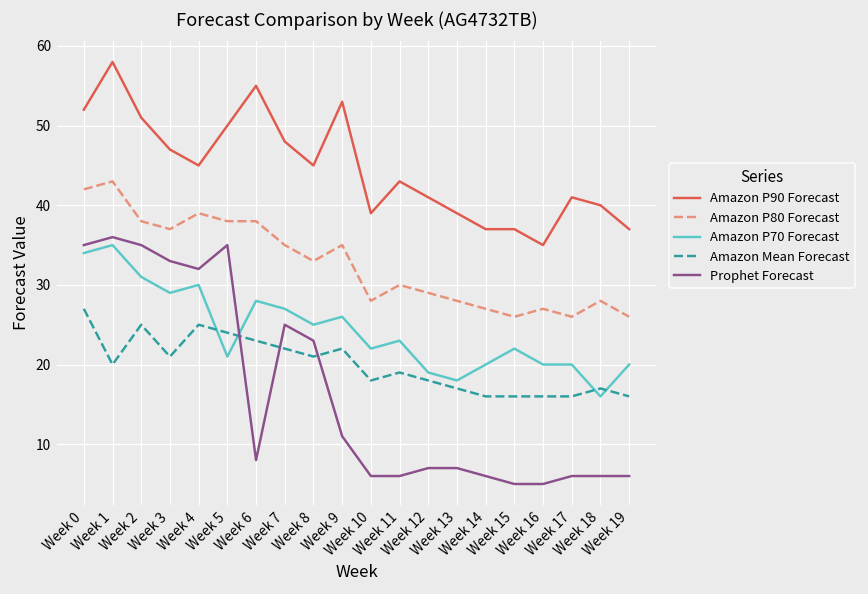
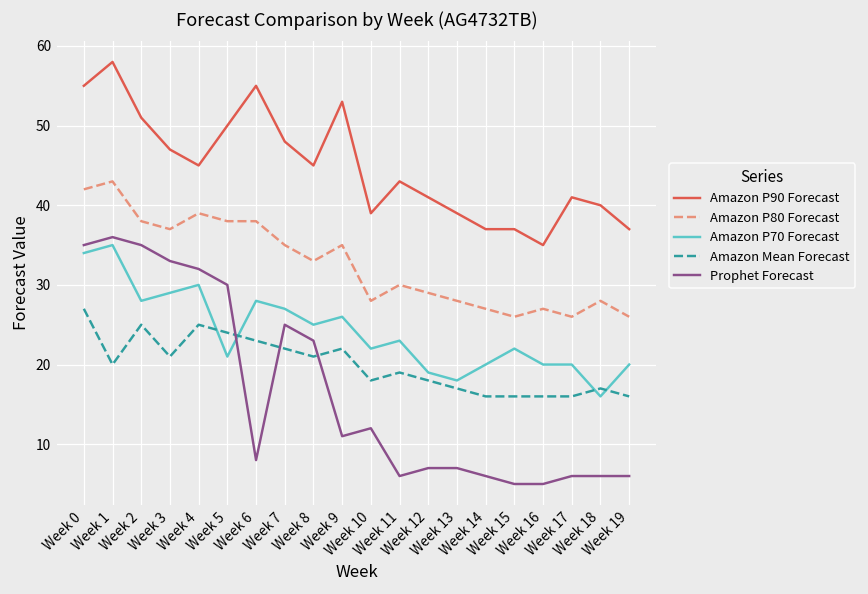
  {
    "Amazon P90 Forecast": {
-     "Week 0": 52,
+     "Week 0": 55,
      "Week 1": 58,
      "Week 2": 51,
      "Week 3": 47,
      "Week 4": 45,
      "Week 5": 50,
      "Week 6": 55,
      "Week 7": 48,
      "Week 8": 45,
      "Week 9": 53,
      "Week 10": 39,
      "Week 11": 43,
      "Week 12": 41,
      "Week 13": 39,
      "Week 14": 37,
      "Week 15": 37,
      "Week 16": 35,
      "Week 17": 41,
      "Week 18": 40,
      "Week 19": 37
    },
    "Amazon P80 Forecast": {
      "Week 0": 42,
      "Week 1": 43,
      "Week 2": 38,
      "Week 3": 37,
      "Week 4": 39,
      "Week 5": 38,
      "Week 6": 38,
      "Week 7": 35,
      "Week 8": 33,
      "Week 9": 35,
      "Week 10": 28,
      "Week 11": 30,
      "Week 12": 29,
      "Week 13": 28,
      "Week 14": 27,
      "Week 15": 26,
      "Week 16": 27,
      "Week 17": 26,
      "Week 18": 28,
      "Week 19": 26
    },
    "Amazon P70 Forecast": {
      "Week 0": 34,
      "Week 1": 35,
-     "Week 2": 31,
+     "Week 2": 28,
      "Week 3": 29,
      "Week 4": 30,
      "Week 5": 21,
      "Week 6": 28,
      "Week 7": 27,
      "Week 8": 25,
      "Week 9": 26,
      "Week 10": 22,
      "Week 11": 23,
      "Week 12": 19,
      "Week 13": 18,
      "Week 14": 20,
      "Week 15": 22,
      "Week 16": 20,
      "Week 17": 20,
      "Week 18": 16,
      "Week 19": 20
    },
    "Amazon Mean Forecast": {
      "Week 0": 27,
      "Week 1": 20,
      "Week 2": 25,
      "Week 3": 21,
      "Week 4": 25,
      "Week 5": 24,
      "Week 6": 23,
      "Week 7": 22,
      "Week 8": 21,
      "Week 9": 22,
      "Week 10": 18,
      "Week 11": 19,
      "Week 12": 18,
      "Week 13": 17,
      "Week 14": 16,
      "Week 15": 16,
      "Week 16": 16,
      "Week 17": 16,
      "Week 18": 17,
      "Week 19": 16
    },
    "Prophet Forecast": {
      "Week 0": 35,
      "Week 1": 36,
      "Week 2": 35,
      "Week 3": 33,
      "Week 4": 32,
-     "Week 5": 35,
+     "Week 5": 30,
      "Week 6": 8,
      "Week 7": 25,
      "Week 8": 23,
      "Week 9": 11,
-     "Week 10": 6,
+     "Week 10": 12,
      "Week 11": 6,
      "Week 12": 7,
      "Week 13": 7,
      "Week 14": 6,
      "Week 15": 5,
      "Week 16": 5,
      "Week 17": 6,
      "Week 18": 6,
      "Week 19": 6
    }
  }
